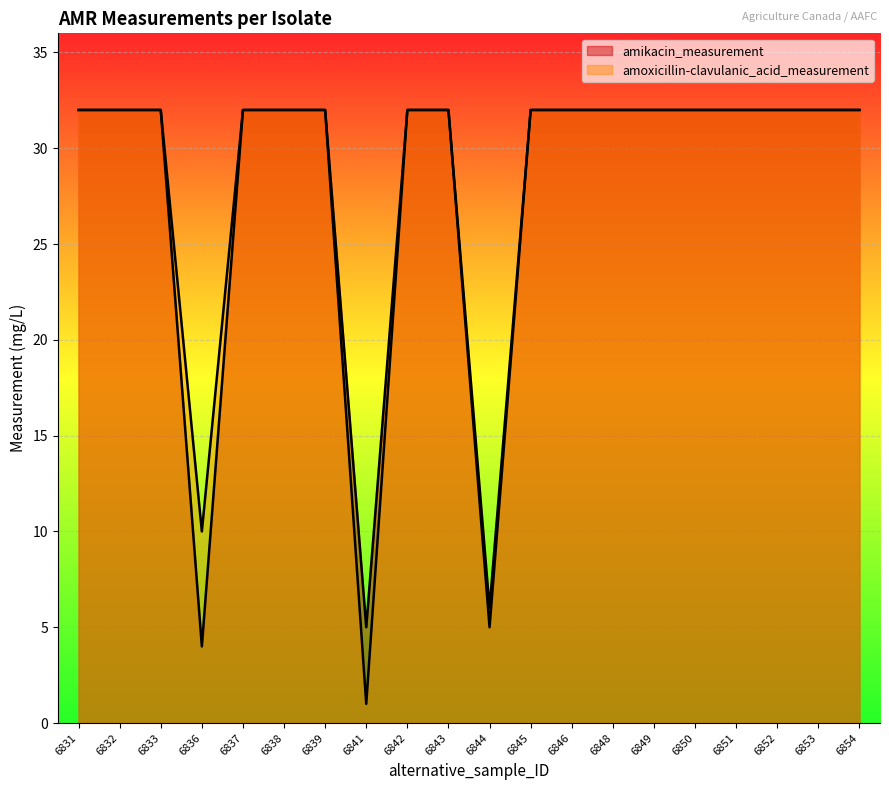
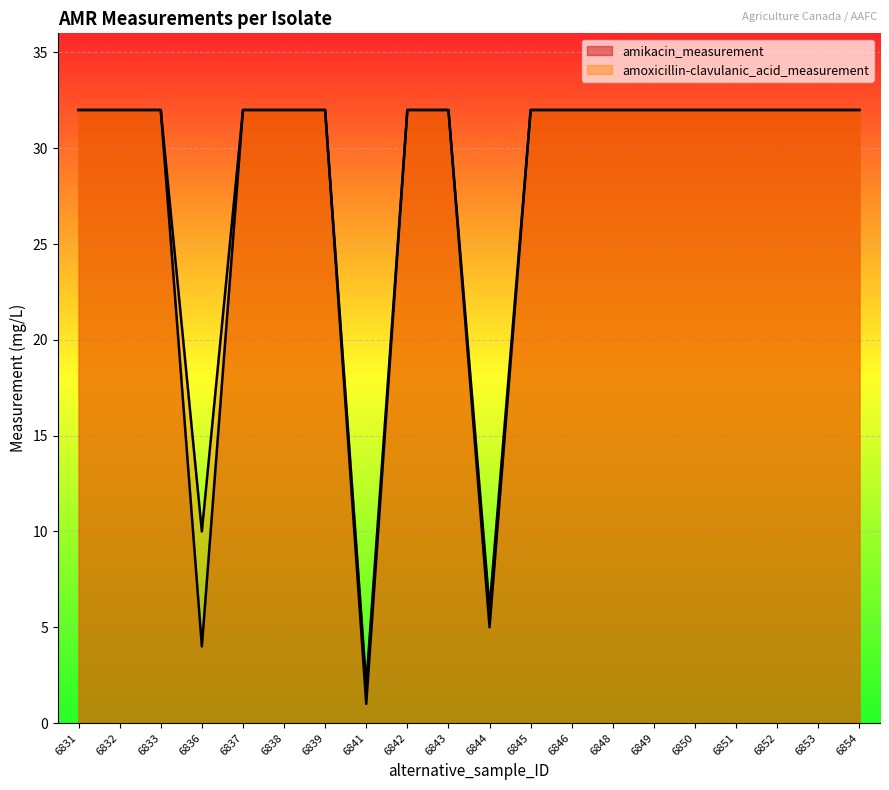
  {
    "amikacin_measurement": {
      "6836": 4,
-     "6841": 5,
+     "6841": 2,
      "6844": 5
    },
    "amoxicillin-clavulanic_acid_measurement": {
      "6836": 10,
      "6841": 1,
      "6844": 6
    }
  }
